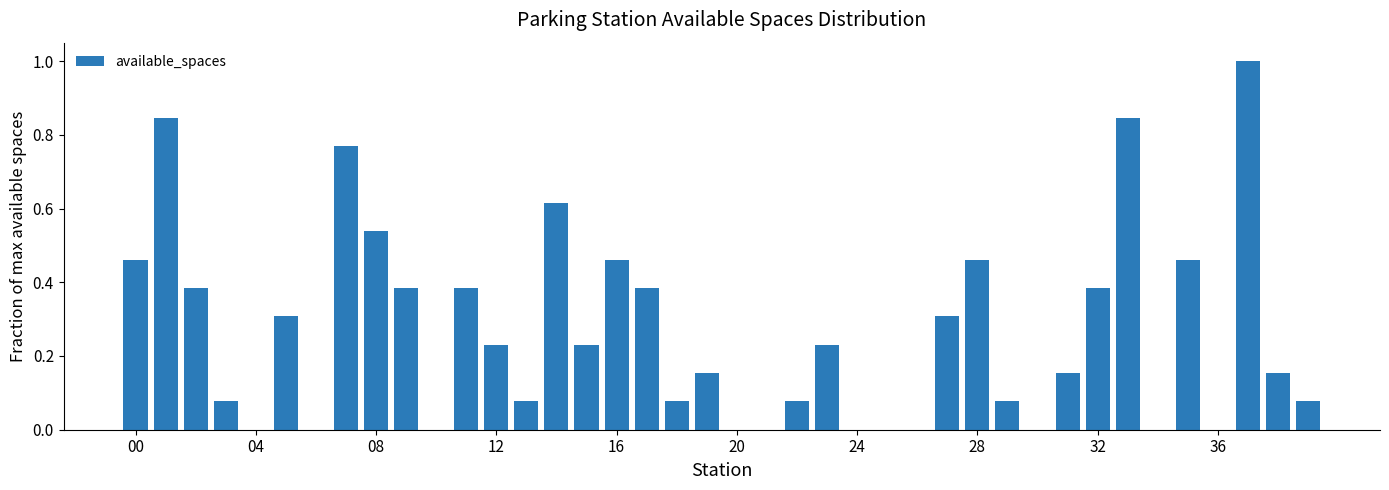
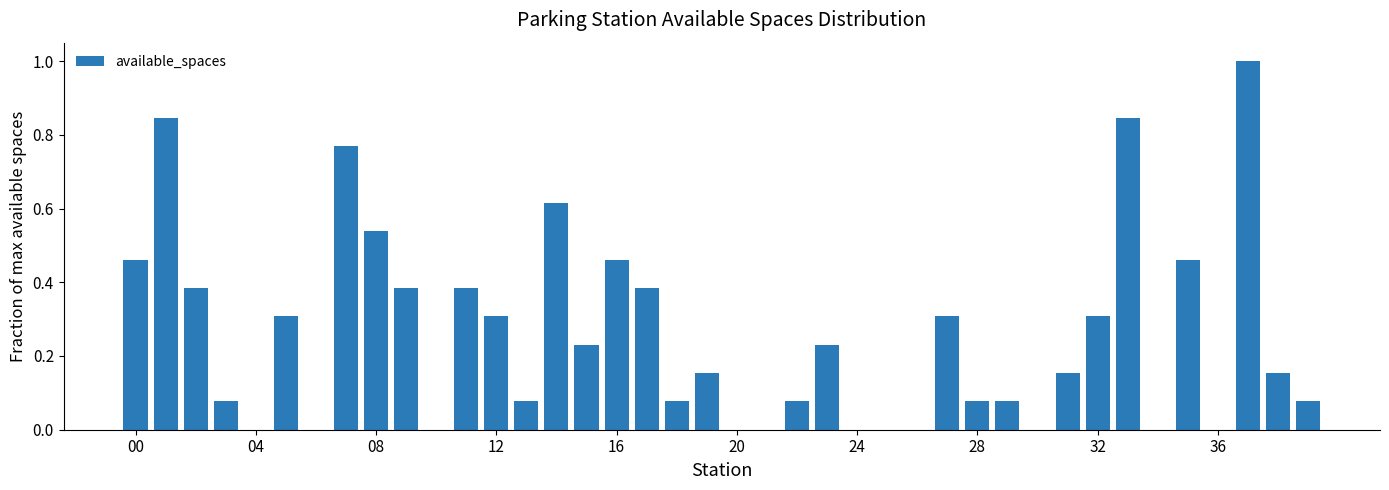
  {
    "00": 0.46,
    "04": 0.00,
    "08": 0.54,
-   "12": 0.23,
+   "12": 0.31,
    "16": 0.46,
    "20": 0.00,
    "24": 0.00,
-   "28": 0.46,
-   "32": 0.38,
+   "28": 0.08,
+   "32": 0.31,
    "36": 0.00
  }
